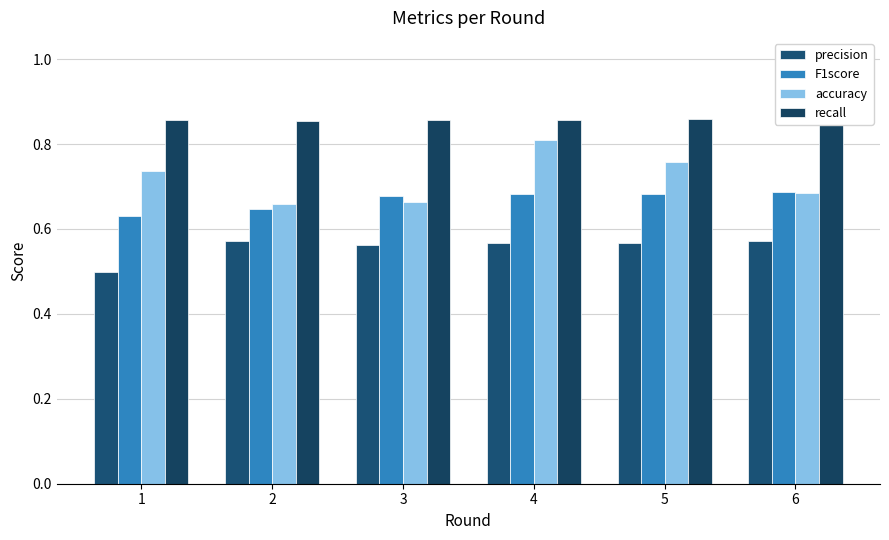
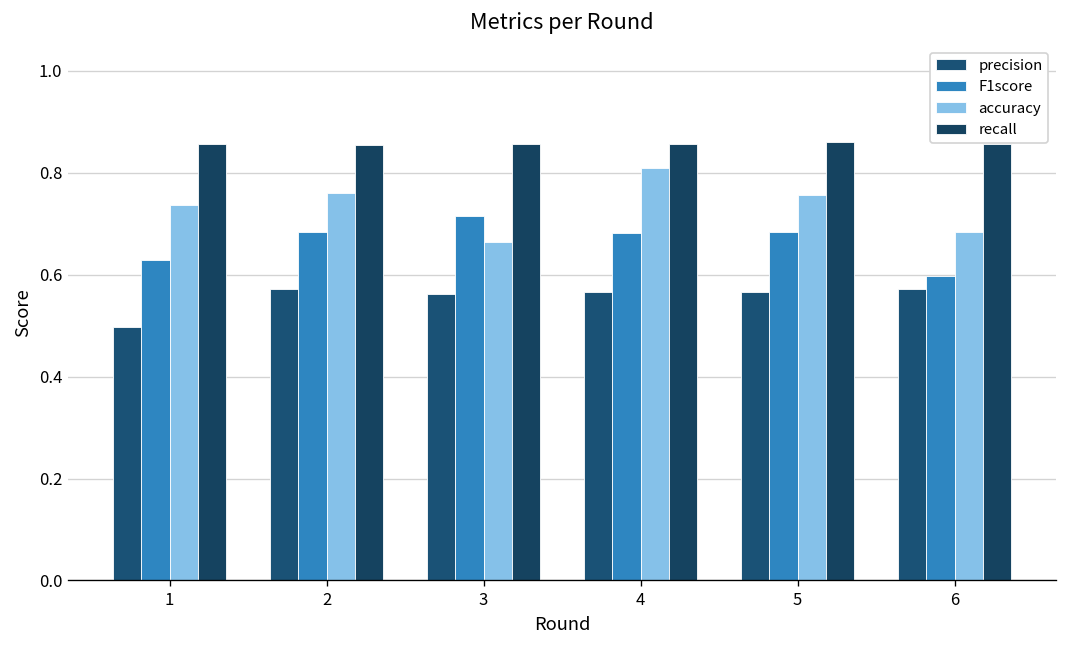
  {
    "F1score": {
      "1": 0.63,
-     "2": 0.65,
-     "3": 0.68,
+     "2": 0.68,
+     "3": 0.72,
      "4": 0.68,
      "5": 0.68,
-     "6": 0.69
+     "6": 0.60
    },
    "accuracy": {
      "1": 0.74,
-     "2": 0.66,
+     "2": 0.76,
      "3": 0.66,
      "4": 0.81,
      "5": 0.76,
      "6": 0.68
    }
  }
